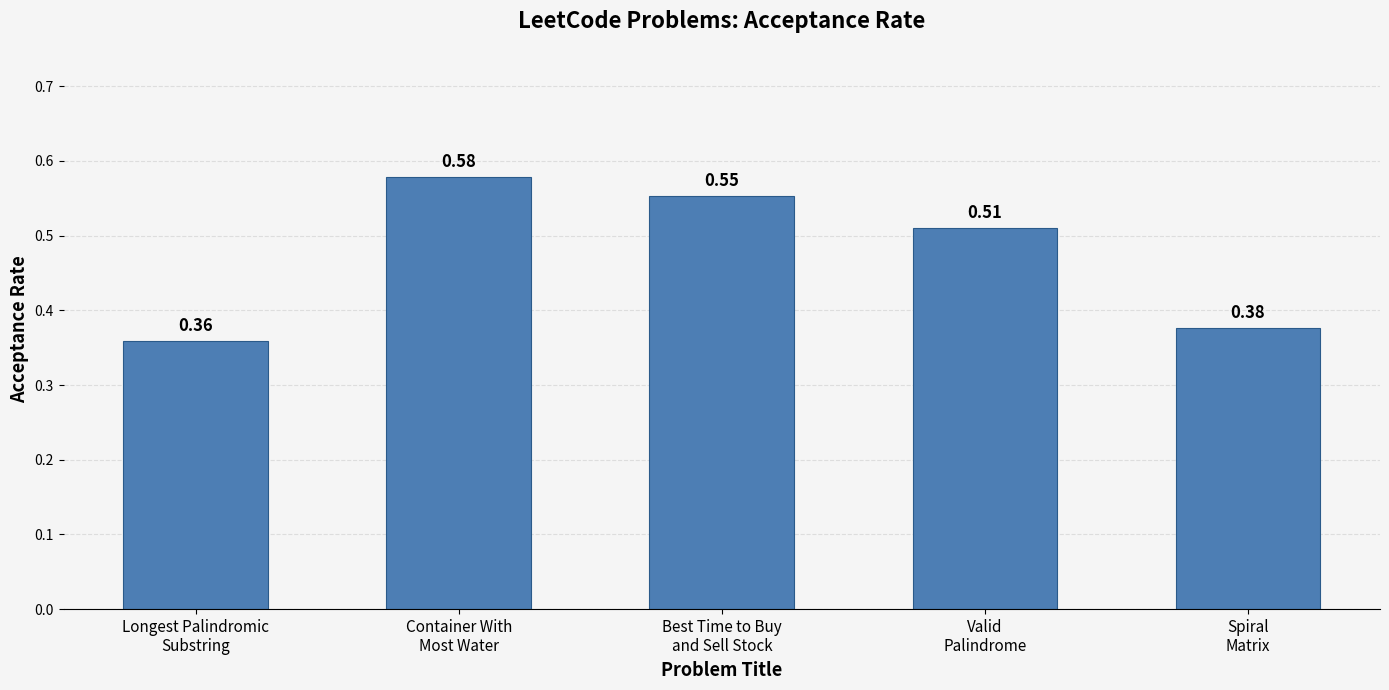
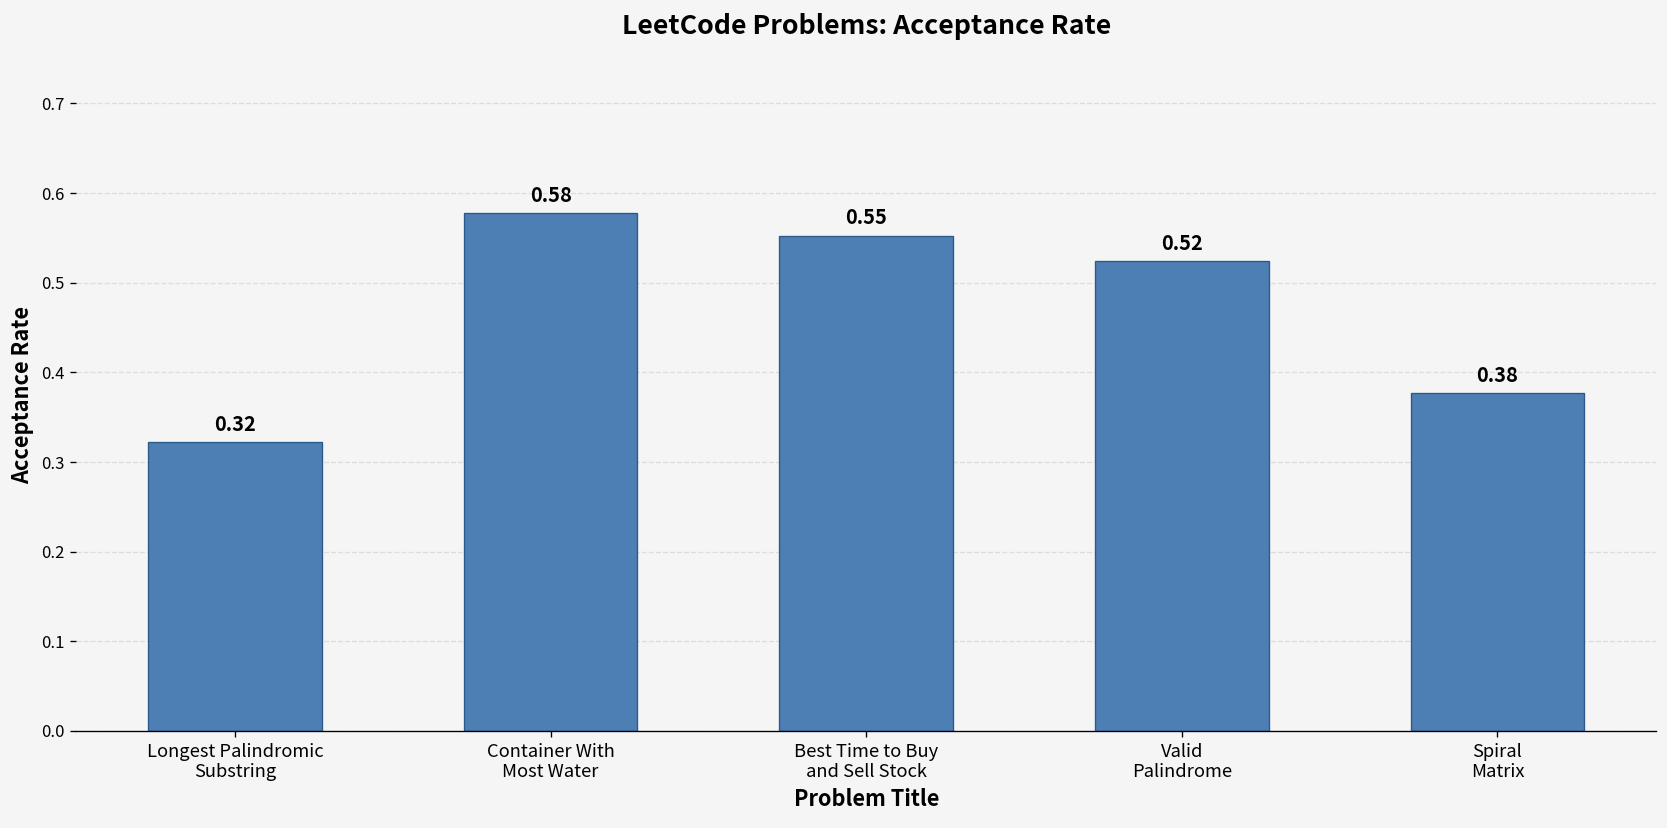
  {
-   "Longest Palindromic Substring": 0.36,
+   "Longest Palindromic Substring": 0.32,
    "Container With Most Water": 0.58,
    "Best Time to Buy and Sell Stock": 0.55,
-   "Valid Palindrome": 0.51,
+   "Valid Palindrome": 0.52,
    "Spiral Matrix": 0.38
  }
